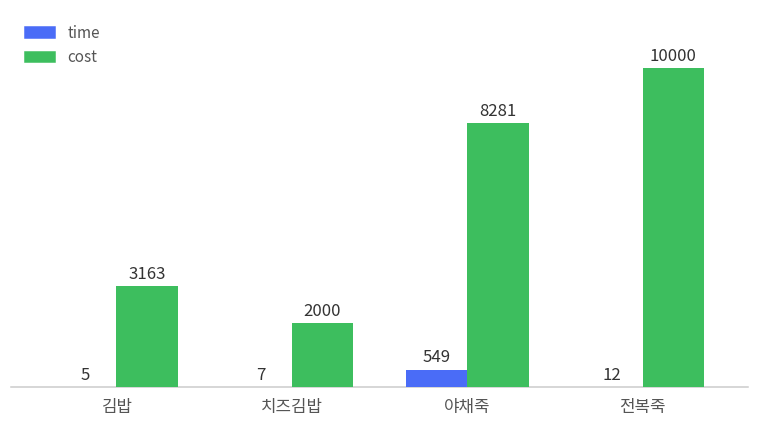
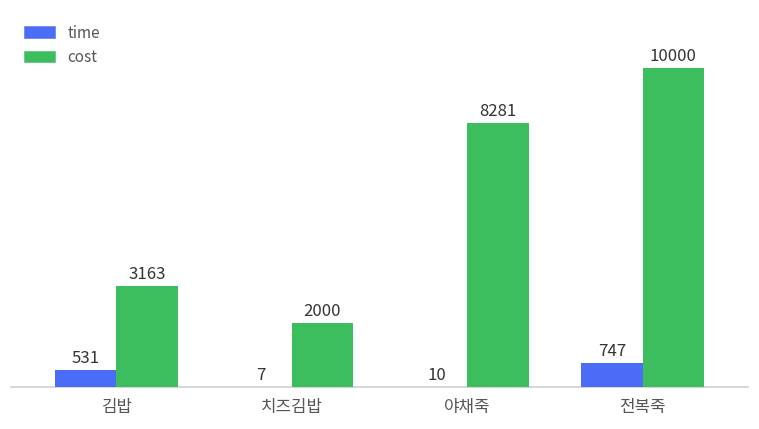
  {
    "time": {
-     "김밥": 5,
+     "김밥": 531,
      "치즈김밥": 7,
-     "야채죽": 549,
-     "전복죽": 12
+     "야채죽": 10,
+     "전복죽": 747
    },
    "cost": {
      "김밥": 3163,
      "치즈김밥": 2000,
      "야채죽": 8281,
      "전복죽": 10000
    }
  }
